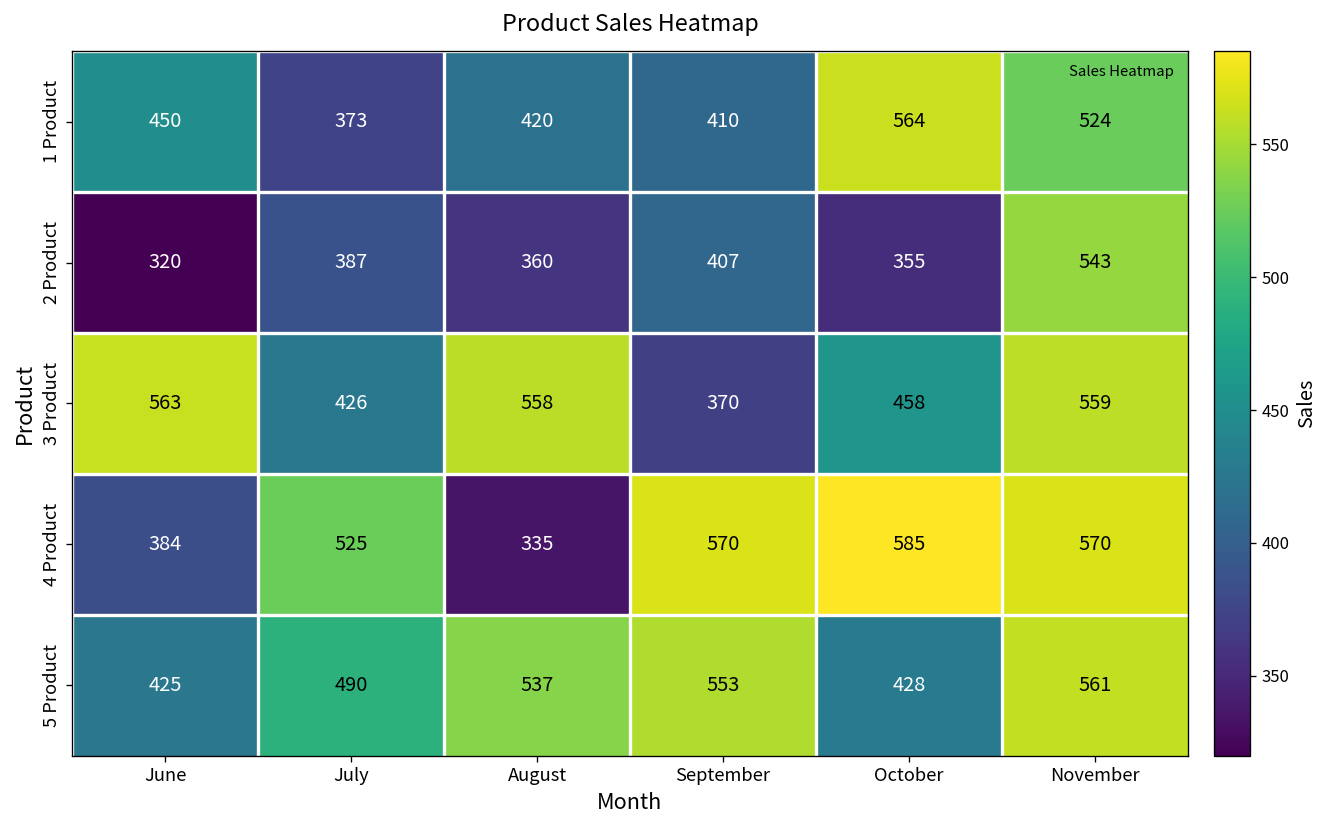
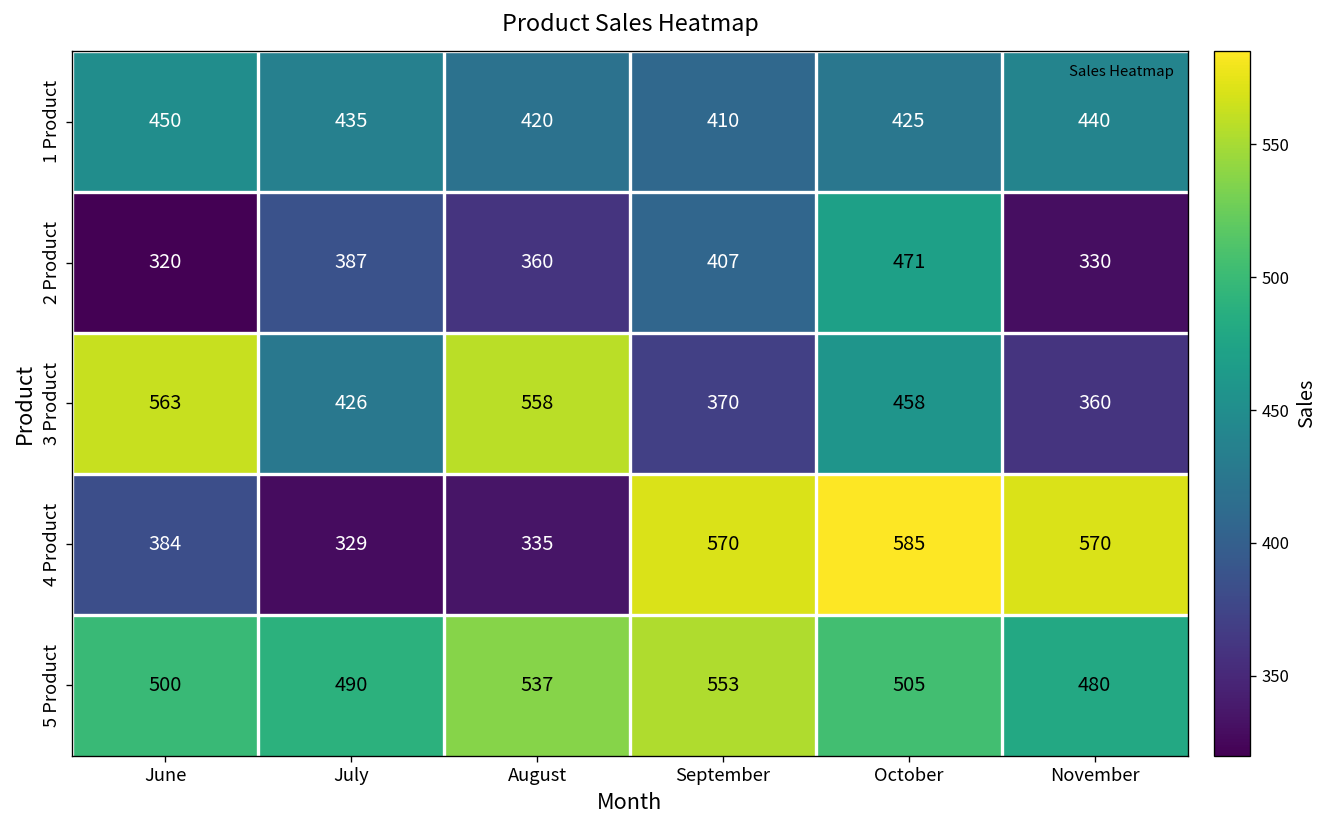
  {
    "1 Product": {
      "June": 450,
-     "July": 373,
+     "July": 435,
      "August": 420,
      "September": 410,
-     "October": 564,
-     "November": 524
+     "October": 425,
+     "November": 440
    },
    "2 Product": {
      "June": 320,
      "July": 387,
      "August": 360,
      "September": 407,
-     "October": 355,
-     "November": 543
+     "October": 471,
+     "November": 330
    },
    "3 Product": {
      "June": 563,
      "July": 426,
      "August": 558,
      "September": 370,
      "October": 458,
-     "November": 559
+     "November": 360
    },
    "4 Product": {
      "June": 384,
-     "July": 525,
+     "July": 329,
      "August": 335,
      "September": 570,
      "October": 585,
      "November": 570
    },
    "5 Product": {
-     "June": 425,
+     "June": 500,
      "July": 490,
      "August": 537,
      "September": 553,
-     "October": 428,
-     "November": 561
+     "October": 505,
+     "November": 480
    }
  }
